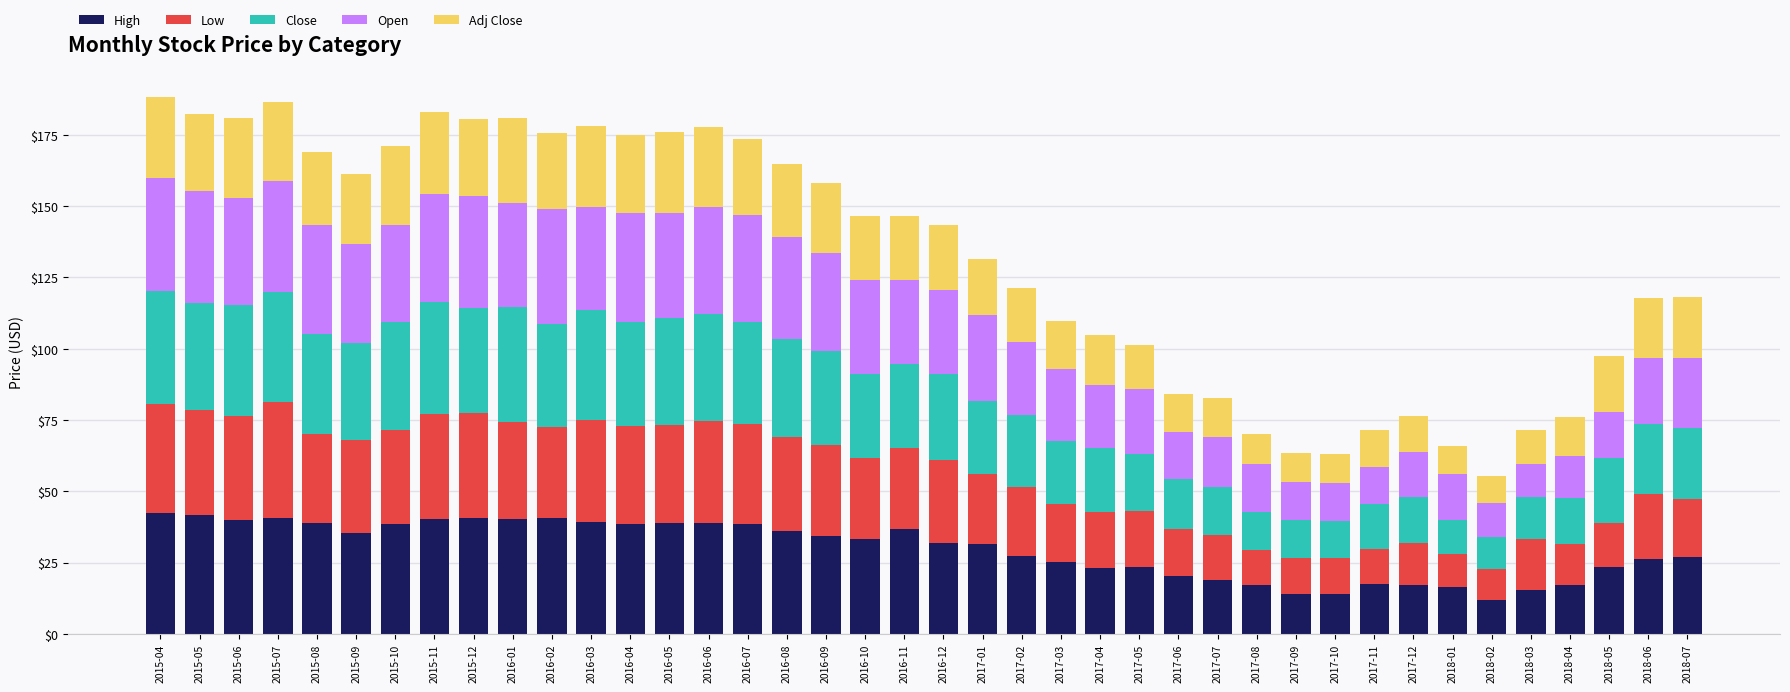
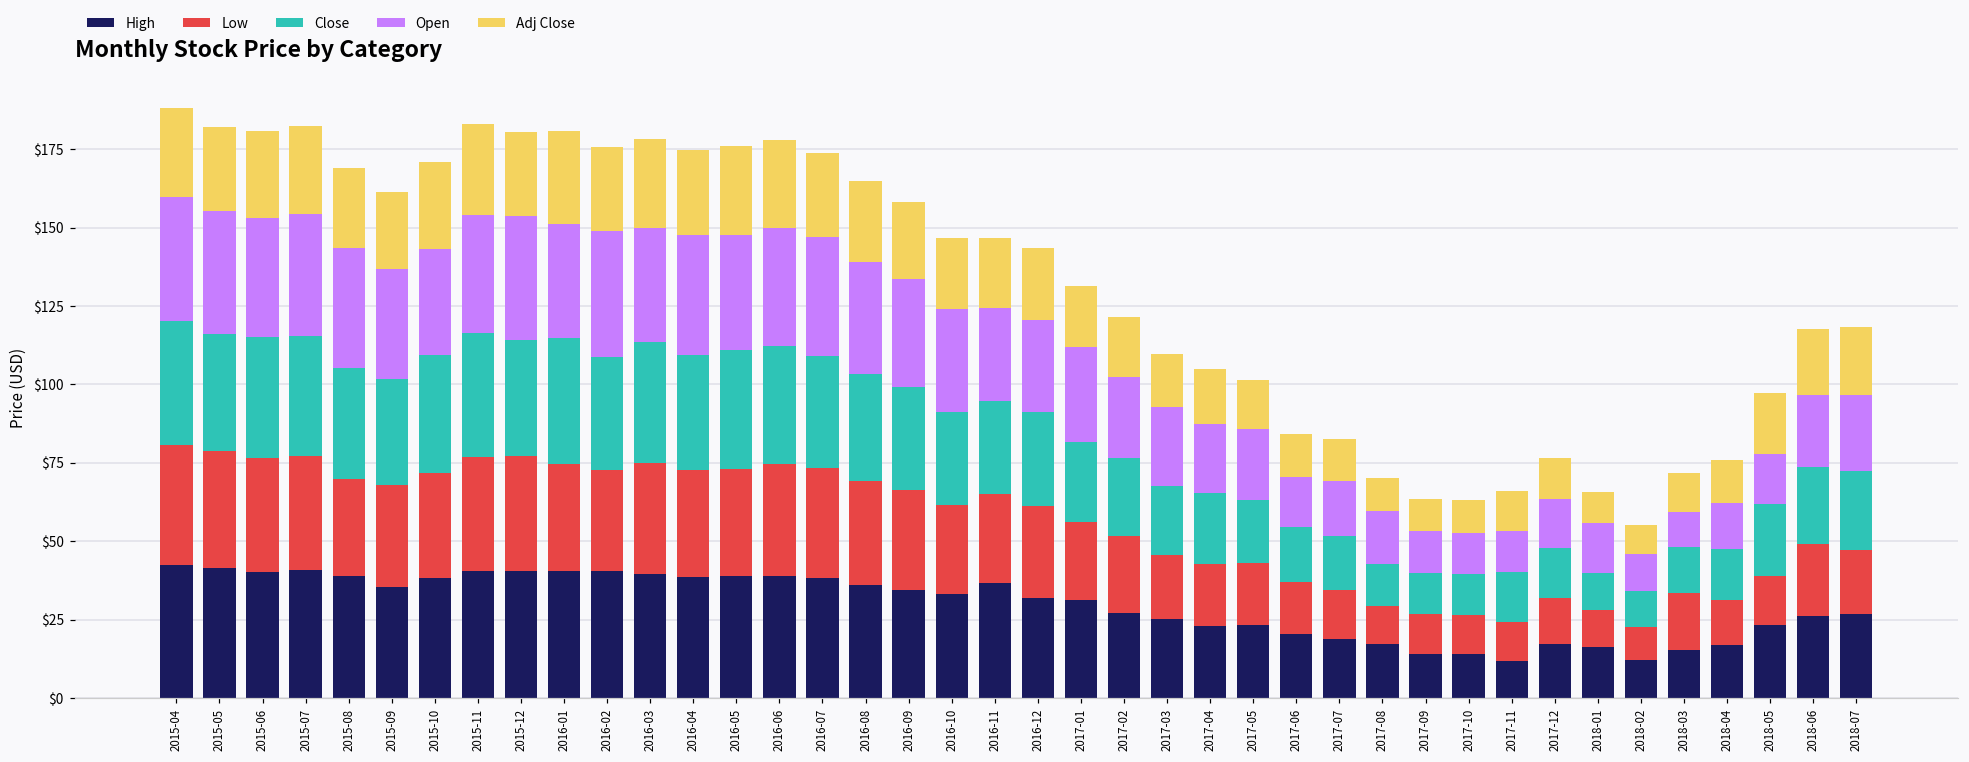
  {
    "High": {
      "2015-04": "$42",
      "2015-05": "$42",
      "2015-06": "$40",
      "2015-07": "$41",
      "2015-08": "$39",
      "2015-09": "$35",
      "2015-10": "$38",
      "2015-11": "$40",
      "2015-12": "$40",
      "2016-01": "$40",
      "2016-02": "$41",
      "2016-03": "$39",
      "2016-04": "$39",
      "2016-05": "$39",
      "2016-06": "$39",
      "2016-07": "$38",
      "2016-08": "$36",
      "2016-09": "$34",
      "2016-10": "$33",
      "2016-11": "$37",
      "2016-12": "$32",
      "2017-01": "$31",
      "2017-02": "$27",
      "2017-03": "$25",
      "2017-04": "$23",
      "2017-05": "$23",
      "2017-06": "$20",
      "2017-07": "$19",
      "2017-08": "$17",
      "2017-09": "$14",
      "2017-10": "$14",
-     "2017-11": "$17",
+     "2017-11": "$12",
      "2017-12": "$17",
      "2018-01": "$16",
      "2018-02": "$12",
      "2018-03": "$15",
      "2018-04": "$17",
      "2018-05": "$23",
      "2018-06": "$26",
      "2018-07": "$27"
    },
    "Low": {
      "2015-04": "$38",
      "2015-05": "$37",
      "2015-06": "$36",
-     "2015-07": "$41",
+     "2015-07": "$36",
      "2015-08": "$31",
      "2015-09": "$32",
      "2015-10": "$33",
      "2015-11": "$37",
      "2015-12": "$37",
      "2016-01": "$34",
      "2016-02": "$32",
      "2016-03": "$36",
      "2016-04": "$34",
      "2016-05": "$34",
      "2016-06": "$36",
      "2016-07": "$35",
      "2016-08": "$33",
      "2016-09": "$32",
      "2016-10": "$28",
      "2016-11": "$28",
      "2016-12": "$29",
      "2017-01": "$25",
      "2017-02": "$24",
      "2017-03": "$20",
      "2017-04": "$20",
      "2017-05": "$20",
      "2017-06": "$17",
      "2017-07": "$16",
      "2017-08": "$12",
      "2017-09": "$13",
      "2017-10": "$13",
      "2017-11": "$12",
      "2017-12": "$15",
      "2018-01": "$12",
      "2018-02": "$11",
      "2018-03": "$18",
      "2018-04": "$14",
      "2018-05": "$16",
      "2018-06": "$23",
      "2018-07": "$20"
    },
    "Close": {
      "2015-04": "$39",
      "2015-05": "$37",
      "2015-06": "$39",
      "2015-07": "$38",
      "2015-08": "$35",
      "2015-09": "$34",
      "2015-10": "$38",
      "2015-11": "$39",
      "2015-12": "$37",
      "2016-01": "$40",
      "2016-02": "$36",
      "2016-03": "$39",
      "2016-04": "$37",
      "2016-05": "$38",
      "2016-06": "$38",
      "2016-07": "$36",
      "2016-08": "$34",
      "2016-09": "$33",
      "2016-10": "$30",
      "2016-11": "$30",
      "2016-12": "$30",
      "2017-01": "$25",
      "2017-02": "$25",
      "2017-03": "$22",
      "2017-04": "$23",
      "2017-05": "$20",
      "2017-06": "$18",
      "2017-07": "$17",
      "2017-08": "$13",
      "2017-09": "$13",
      "2017-10": "$13",
      "2017-11": "$16",
      "2017-12": "$16",
      "2018-01": "$12",
      "2018-02": "$11",
      "2018-03": "$15",
      "2018-04": "$16",
      "2018-05": "$23",
      "2018-06": "$25",
      "2018-07": "$25"
    },
    "Open": {
      "2015-04": "$40",
      "2015-05": "$39",
      "2015-06": "$38",
      "2015-07": "$39",
      "2015-08": "$38",
      "2015-09": "$35",
      "2015-10": "$34",
      "2015-11": "$38",
      "2015-12": "$39",
      "2016-01": "$36",
      "2016-02": "$40",
      "2016-03": "$36",
      "2016-04": "$38",
      "2016-05": "$37",
      "2016-06": "$38",
      "2016-07": "$38",
      "2016-08": "$36",
      "2016-09": "$34",
      "2016-10": "$33",
      "2016-11": "$30",
      "2016-12": "$29",
      "2017-01": "$30",
      "2017-02": "$26",
      "2017-03": "$25",
      "2017-04": "$22",
      "2017-05": "$23",
      "2017-06": "$16",
      "2017-07": "$18",
      "2017-08": "$17",
      "2017-09": "$13",
      "2017-10": "$13",
      "2017-11": "$13",
      "2017-12": "$16",
      "2018-01": "$16",
      "2018-02": "$12",
      "2018-03": "$11",
      "2018-04": "$15",
      "2018-05": "$16",
      "2018-06": "$23",
      "2018-07": "$25"
    },
    "Adj Close": {
      "2015-04": "$28",
      "2015-05": "$27",
      "2015-06": "$28",
      "2015-07": "$28",
      "2015-08": "$25",
      "2015-09": "$25",
      "2015-10": "$28",
      "2015-11": "$29",
      "2015-12": "$27",
      "2016-01": "$30",
      "2016-02": "$27",
      "2016-03": "$28",
      "2016-04": "$27",
      "2016-05": "$28",
      "2016-06": "$28",
      "2016-07": "$27",
      "2016-08": "$26",
      "2016-09": "$25",
      "2016-10": "$22",
      "2016-11": "$22",
      "2016-12": "$23",
      "2017-01": "$19",
      "2017-02": "$19",
      "2017-03": "$17",
      "2017-04": "$18",
      "2017-05": "$16",
      "2017-06": "$14",
      "2017-07": "$13",
      "2017-08": "$10",
      "2017-09": "$10",
      "2017-10": "$10",
      "2017-11": "$13",
      "2017-12": "$13",
      "2018-01": "$10",
      "2018-02": "$9",
      "2018-03": "$12",
      "2018-04": "$14",
      "2018-05": "$19",
      "2018-06": "$21",
      "2018-07": "$21"
    }
  }
